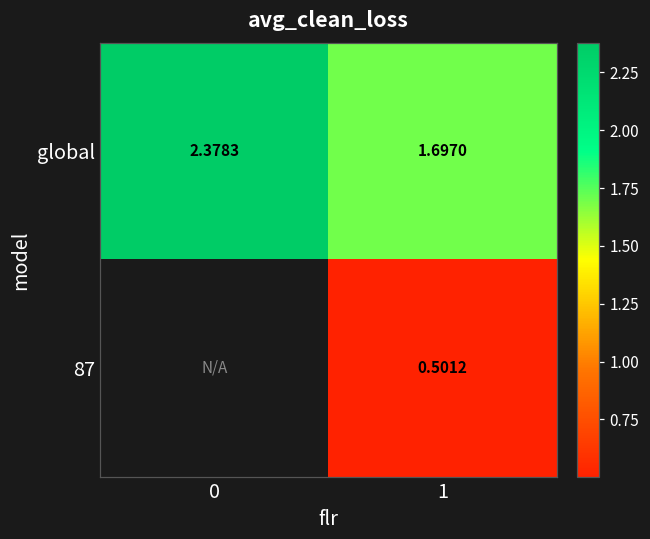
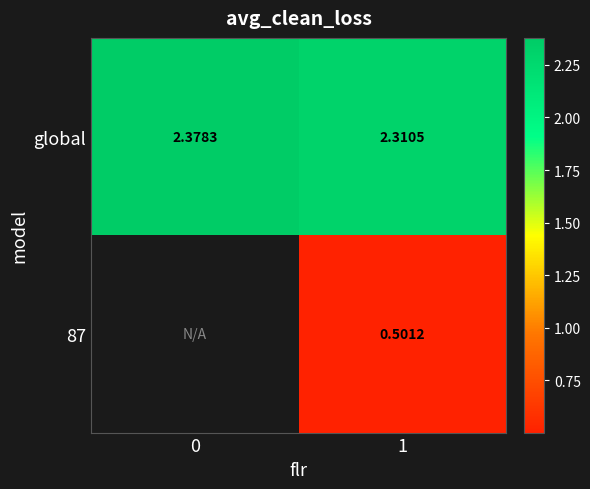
  {
    "global": {
      "0": 2.3783,
-     "1": 1.6970
+     "1": 2.3105
    },
    "87": {
      "1": 0.5012
    }
  }
